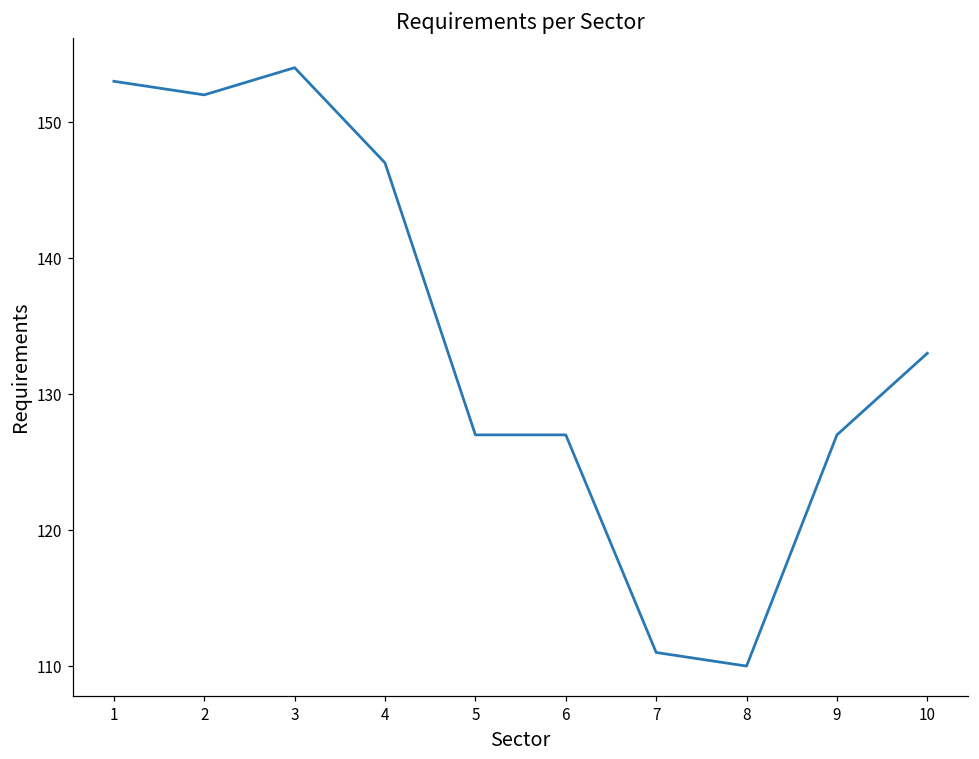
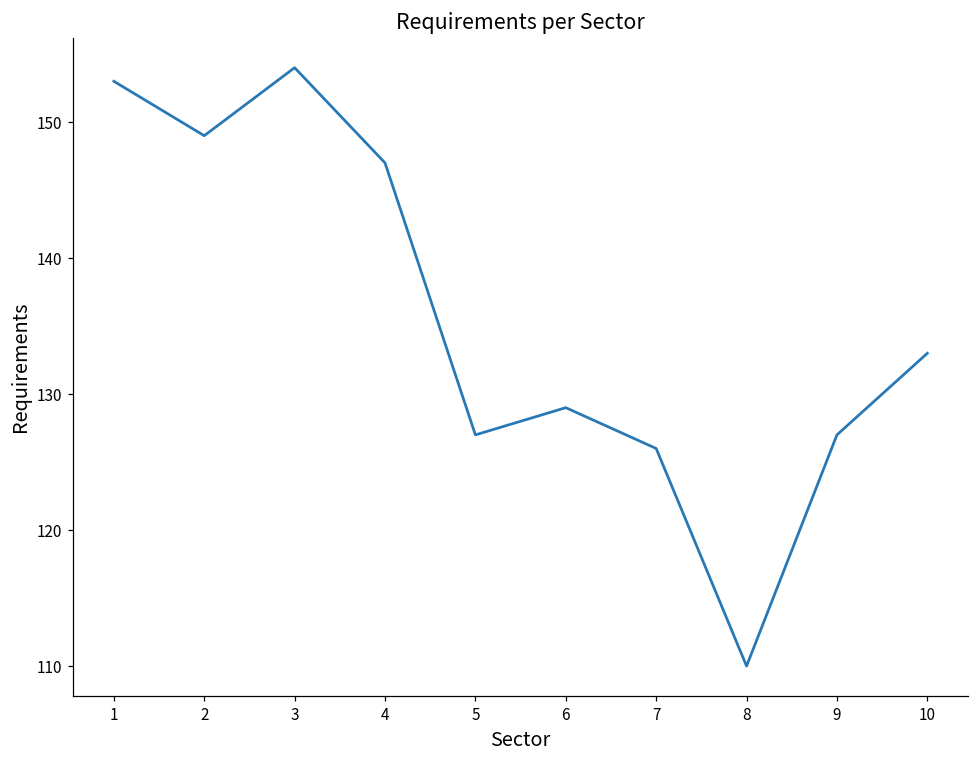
  {
    "1": 153,
-   "2": 152,
+   "2": 149,
    "3": 154,
    "4": 147,
    "5": 127,
-   "6": 127,
-   "7": 111,
+   "6": 129,
+   "7": 126,
    "8": 110,
    "9": 127,
    "10": 133
  }
